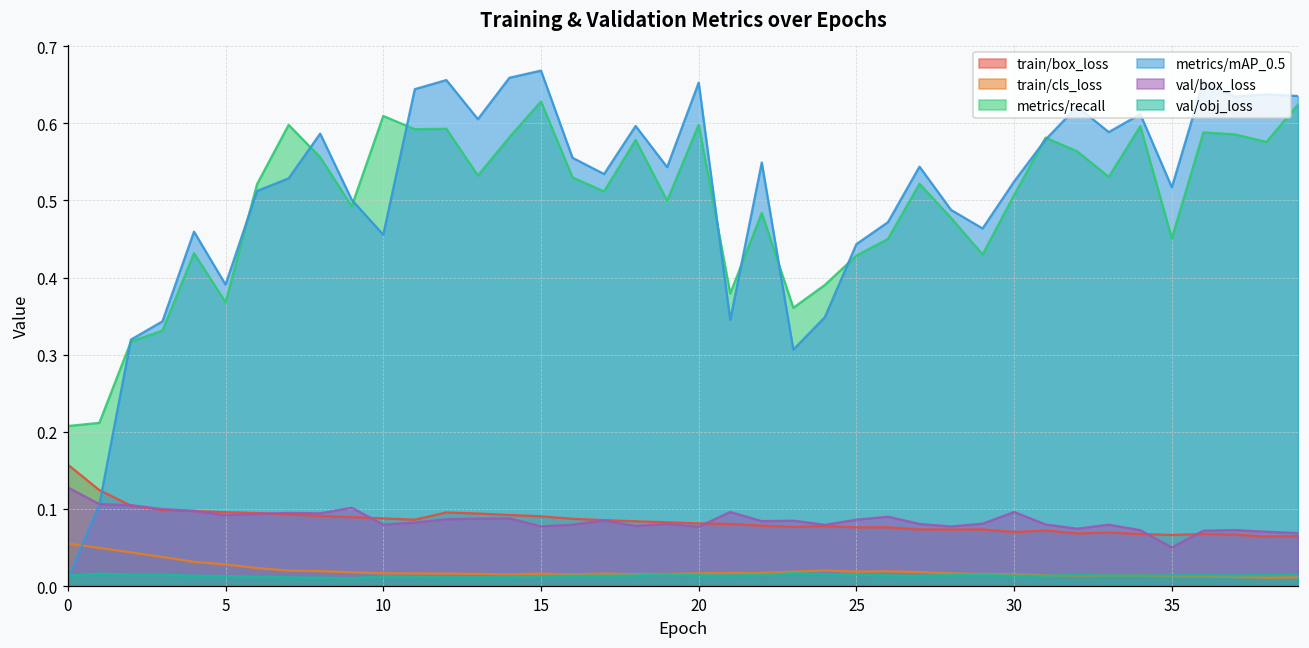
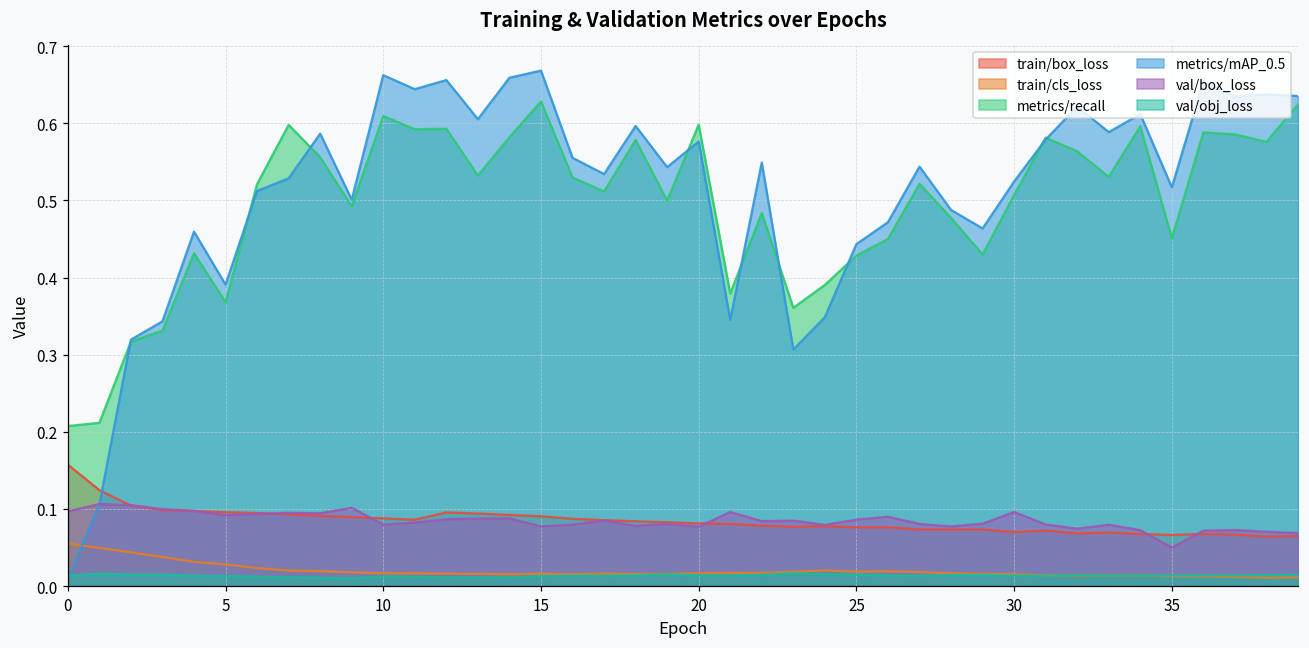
  {
    "metrics/mAP_0.5": {
      "0": 0.01,
      "5": 0.39,
-     "10": 0.46,
+     "10": 0.66,
      "15": 0.67,
-     "20": 0.65,
+     "20": 0.58,
      "25": 0.44,
      "30": 0.52,
      "35": 0.52
    },
    "val/box_loss": {
-     "0": 0.13,
+     "0": 0.10,
      "5": 0.09,
      "10": 0.08,
      "15": 0.08,
      "20": 0.08,
      "25": 0.09,
      "30": 0.10,
      "35": 0.05
    }
  }
